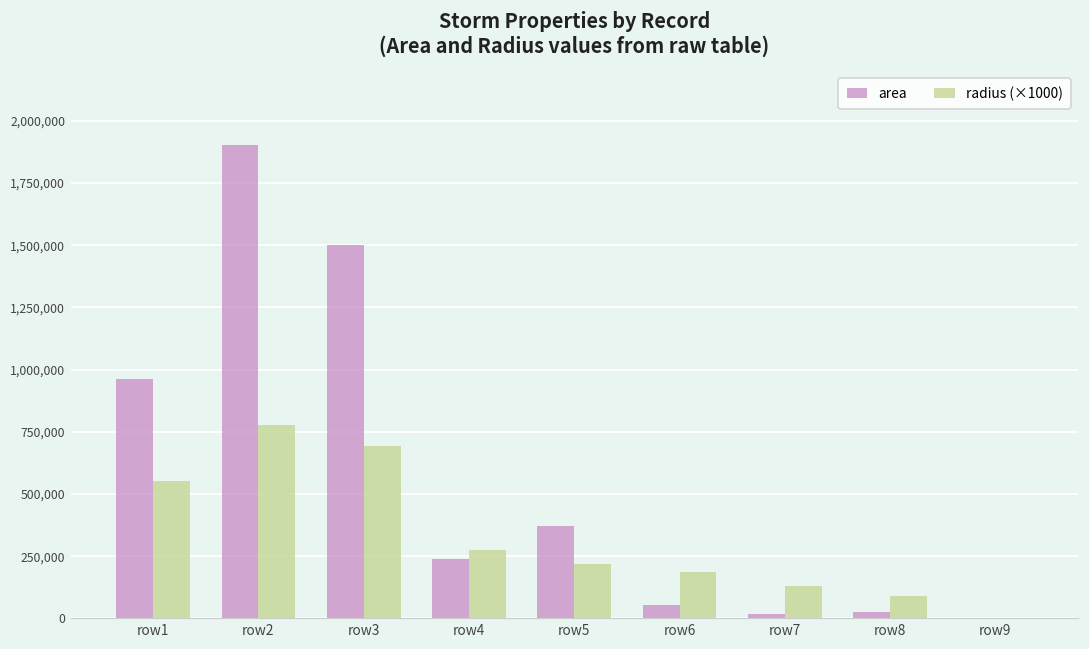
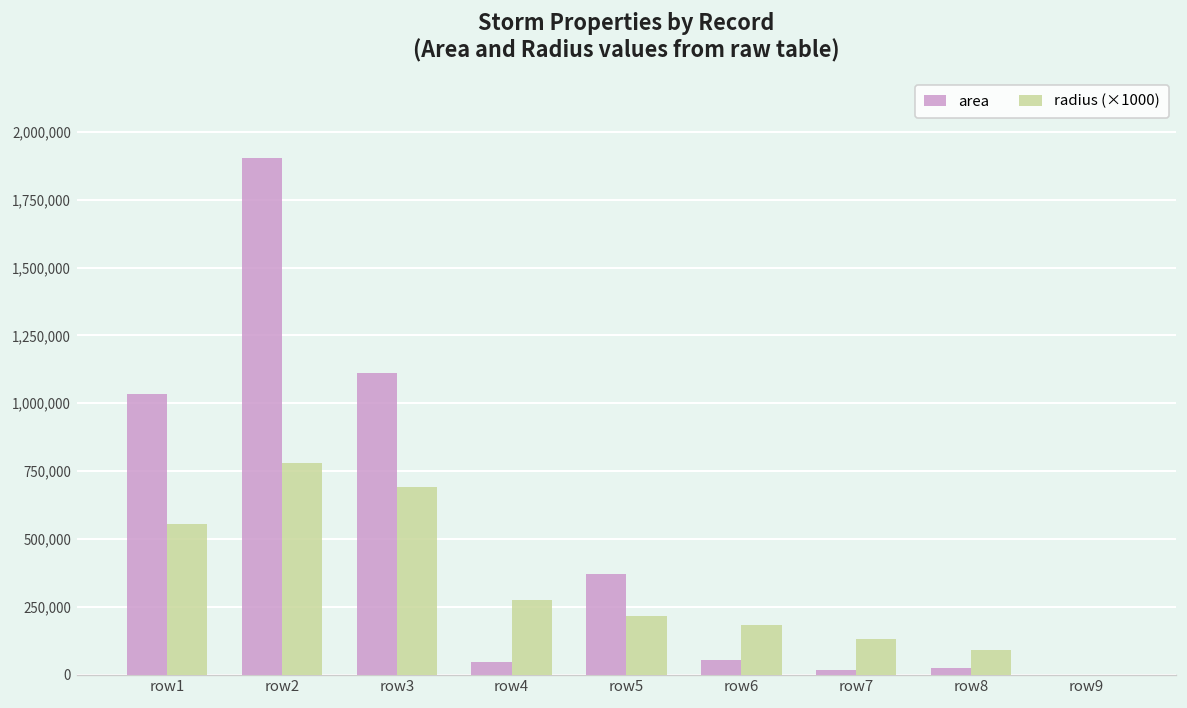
  {
    "area": {
-     "row1": "960,000",
+     "row1": "1,030,000",
      "row2": "1,900,000",
-     "row3": "1,500,000",
-     "row4": "240,000",
+     "row3": "1,110,000",
+     "row4": "50,000",
      "row5": "370,000",
      "row6": "50,000",
      "row7": "20,000",
      "row8": "30,000",
      "row9": "0"
    },
    "radius (×1000)": {
      "row1": "550,000",
      "row2": "780,000",
      "row3": "690,000",
      "row4": "280,000",
      "row5": "220,000",
      "row6": "180,000",
      "row7": "130,000",
      "row8": "90,000",
      "row9": "0"
    }
  }
